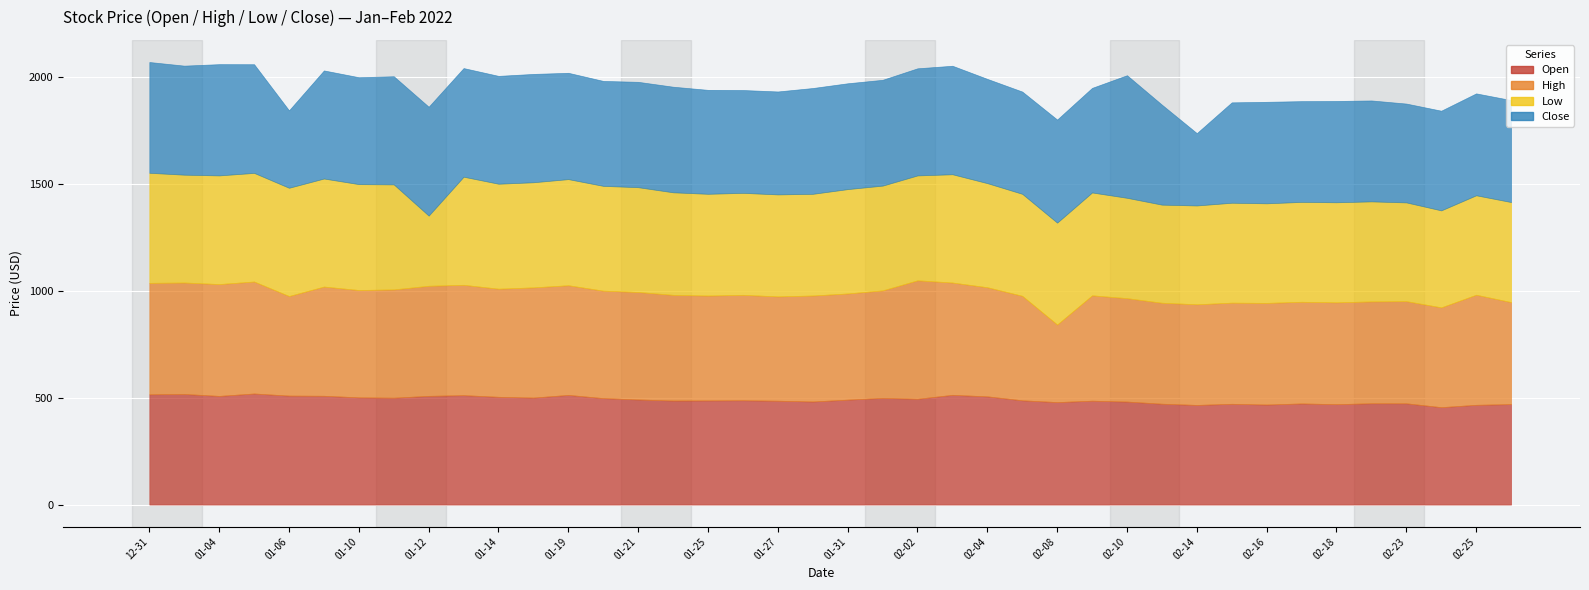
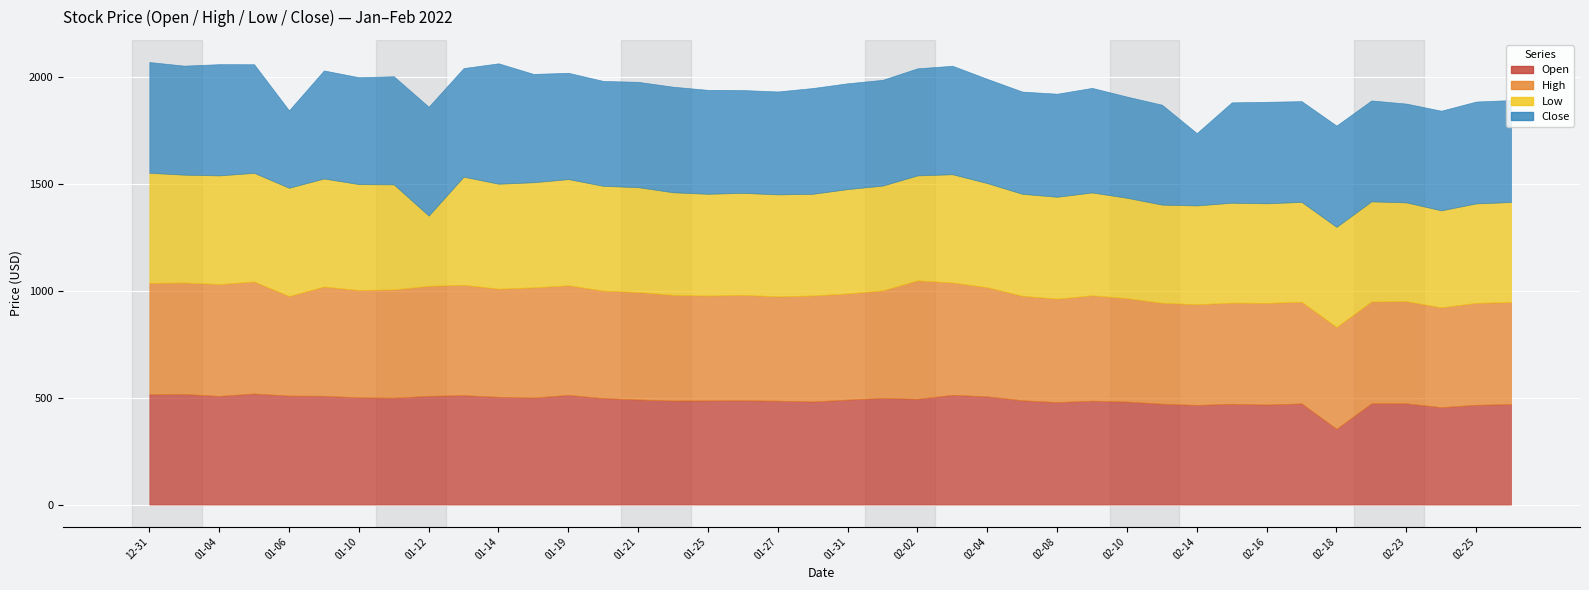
  {
    "Open": {
      "12-31": 520,
      "01-04": 510,
      "01-06": 510,
      "01-10": 500,
      "01-12": 510,
      "01-14": 500,
      "01-19": 510,
      "01-21": 490,
      "01-25": 490,
      "01-27": 490,
      "01-31": 490,
      "02-02": 500,
      "02-04": 510,
      "02-08": 480,
      "02-10": 480,
      "02-14": 470,
      "02-16": 470,
-     "02-18": 470,
+     "02-18": 350,
      "02-23": 470,
      "02-25": 470
    },
    "High": {
      "12-31": 520,
      "01-04": 520,
      "01-06": 470,
      "01-10": 500,
      "01-12": 520,
      "01-14": 510,
      "01-19": 510,
      "01-21": 500,
      "01-25": 490,
      "01-27": 490,
      "01-31": 500,
      "02-02": 550,
      "02-04": 510,
-     "02-08": 360,
+     "02-08": 480,
      "02-10": 480,
      "02-14": 470,
      "02-16": 480,
      "02-18": 480,
      "02-23": 480,
-     "02-25": 520
+     "02-25": 480
    },
    "Low": {
      "12-31": 520,
      "01-04": 510,
      "01-06": 510,
      "01-10": 500,
      "01-12": 330,
      "01-14": 490,
      "01-19": 500,
      "01-21": 490,
      "01-25": 480,
      "01-27": 480,
      "01-31": 490,
      "02-02": 490,
      "02-04": 490,
      "02-08": 480,
      "02-10": 470,
      "02-14": 460,
      "02-16": 470,
      "02-18": 470,
      "02-23": 460,
      "02-25": 470
    },
    "Close": {
      "12-31": 520,
      "01-04": 520,
      "01-06": 360,
      "01-10": 500,
      "01-12": 510,
-     "01-14": 500,
+     "01-14": 560,
      "01-19": 500,
      "01-21": 490,
      "01-25": 490,
      "01-27": 480,
      "01-31": 500,
      "02-02": 500,
      "02-04": 490,
      "02-08": 480,
-     "02-10": 570,
+     "02-10": 470,
      "02-14": 340,
      "02-16": 470,
      "02-18": 470,
      "02-23": 460,
      "02-25": 480
    }
  }
